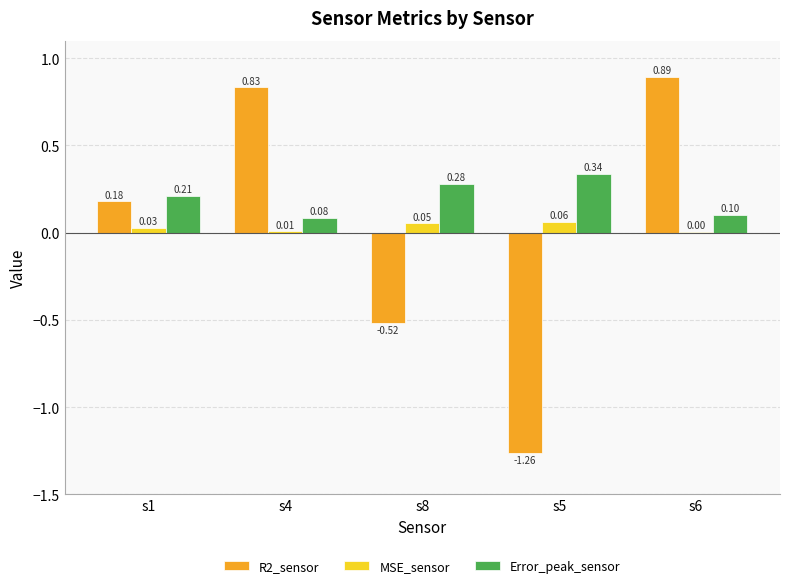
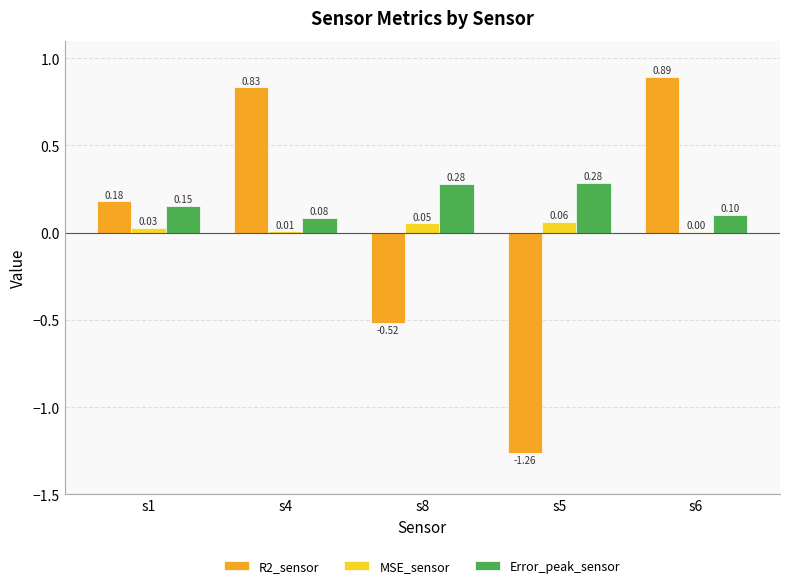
  {
    "Error_peak_sensor": {
-     "s1": 0.21,
+     "s1": 0.15,
      "s4": 0.08,
      "s8": 0.28,
-     "s5": 0.34,
+     "s5": 0.28,
      "s6": 0.10
    }
  }
